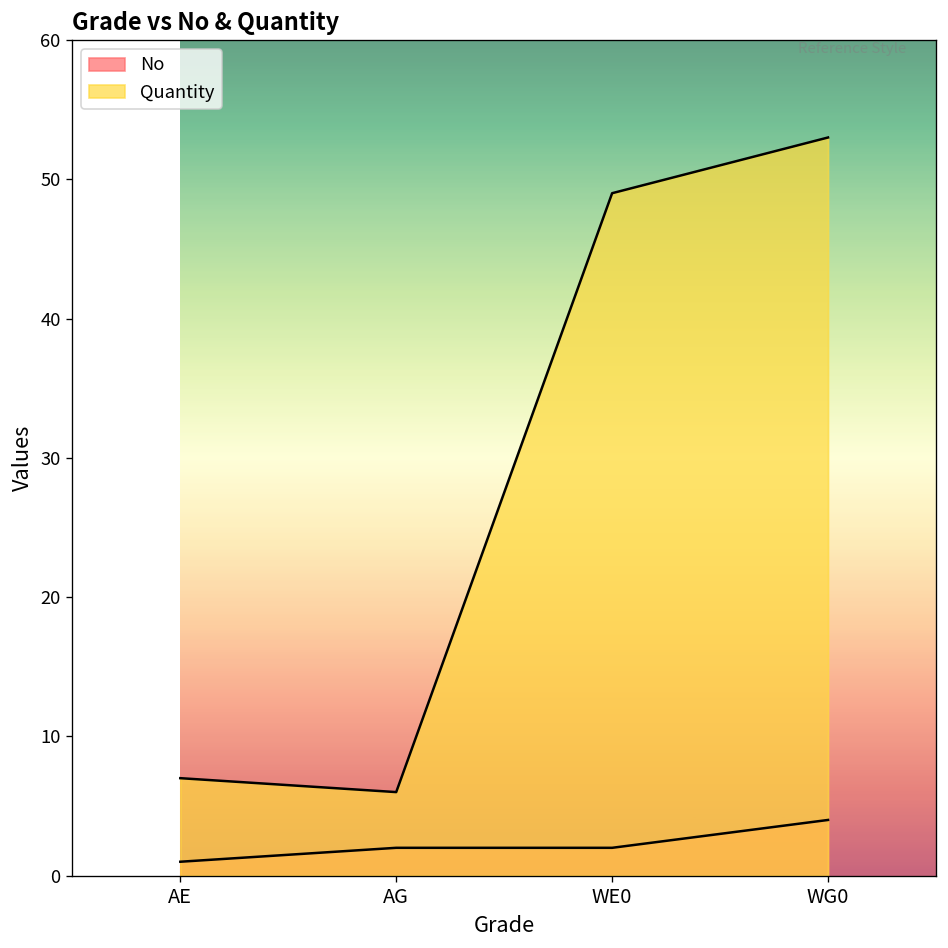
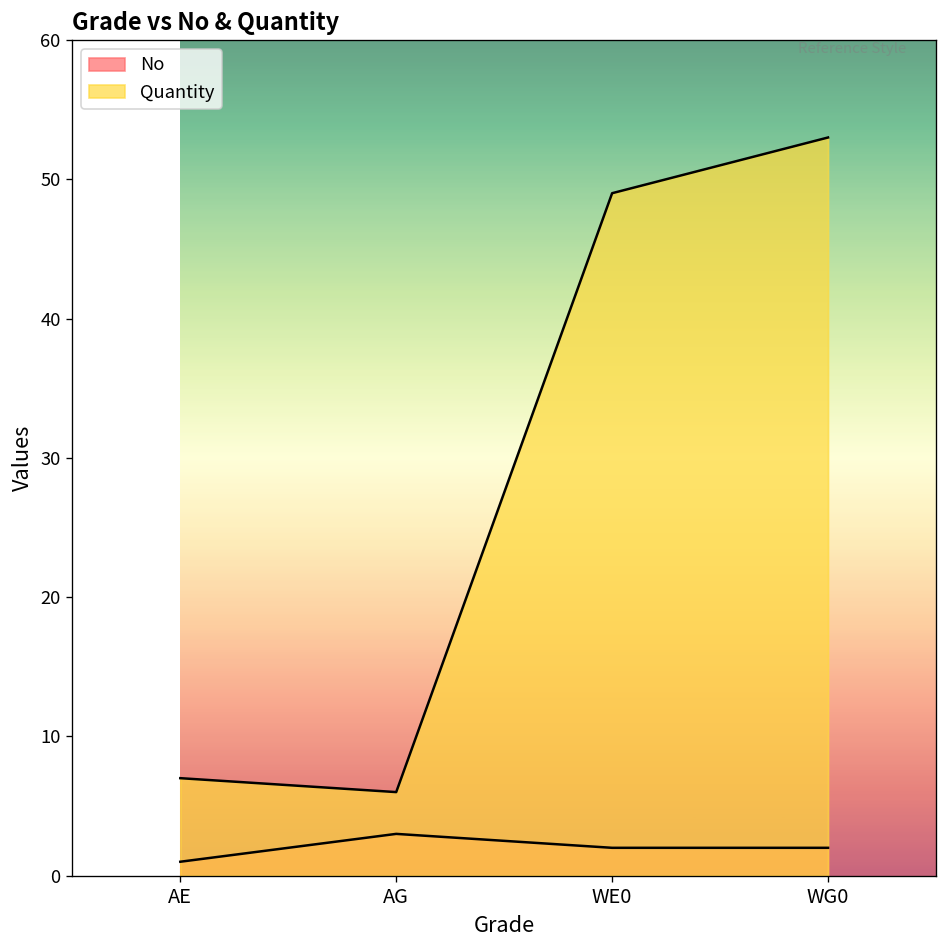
  {
    "No": {
      "AE": 1,
-     "AG": 2,
+     "AG": 3,
      "WE0": 2,
-     "WG0": 4
+     "WG0": 2
    },
    "Quantity": {
      "AE": 7,
      "AG": 6,
      "WE0": 49,
      "WG0": 53
    }
  }
